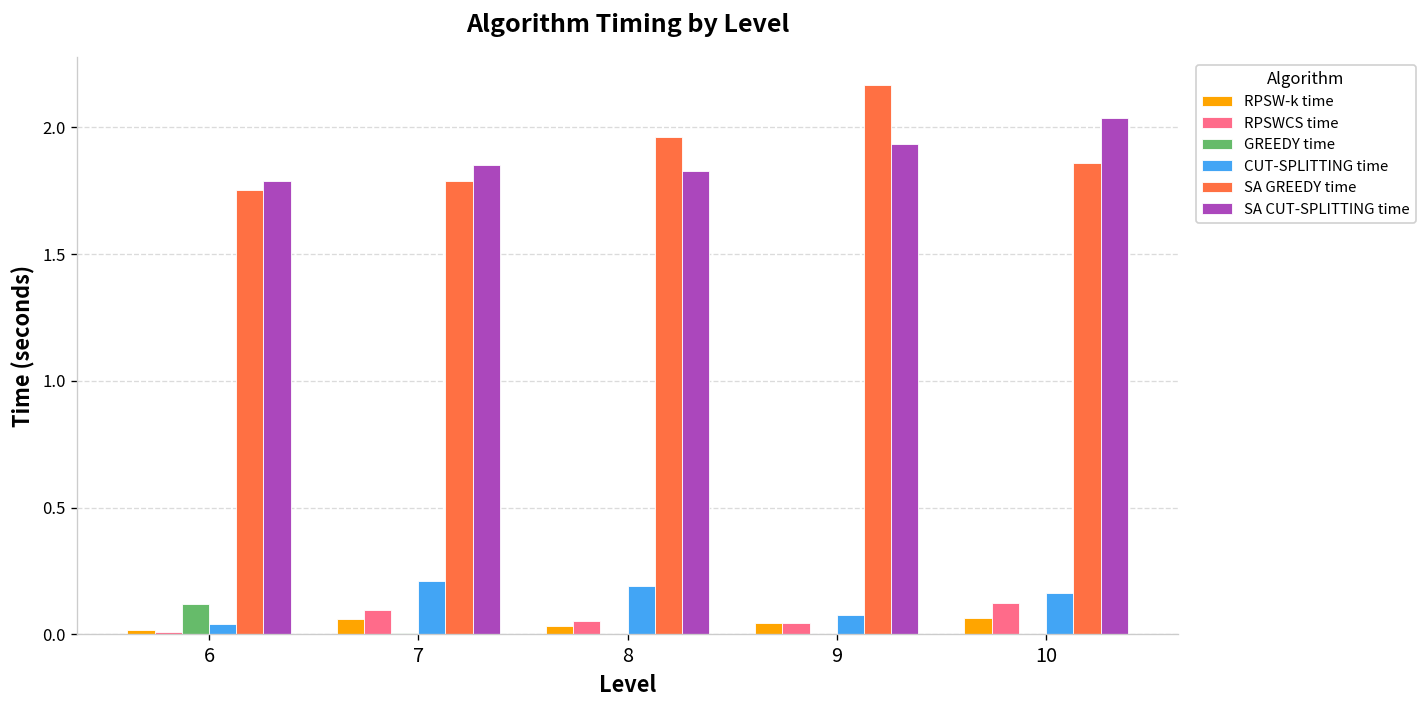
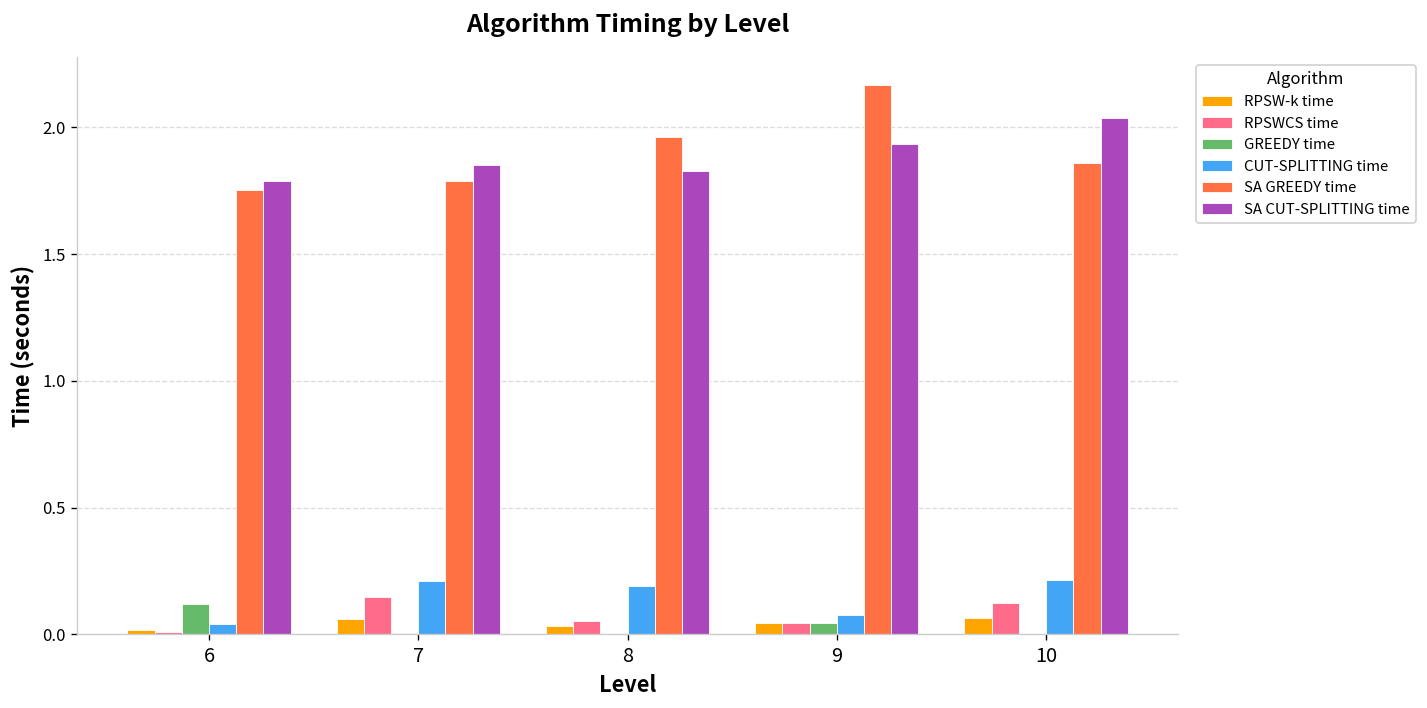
  {
    "RPSW-k time": {
      "6": 0.02,
      "7": 0.06,
      "8": 0.03,
      "9": 0.05,
      "10": 0.06
    },
    "RPSWCS time": {
-     "7": 0.10,
+     "7": 0.15,
      "8": 0.05,
      "9": 0.05,
      "10": 0.13
    },
    "GREEDY time": {
      "6": 0.12,
-     "9": 0.00
+     "9": 0.05
    },
    "CUT-SPLITTING time": {
      "6": 0.04,
      "7": 0.21,
      "8": 0.19,
      "9": 0.08,
-     "10": 0.16
+     "10": 0.21
    },
    "SA GREEDY time": {
      "6": 1.75,
      "7": 1.79,
      "8": 1.96,
      "9": 2.17,
      "10": 1.86
    },
    "SA CUT-SPLITTING time": {
      "6": 1.79,
      "7": 1.85,
      "8": 1.83,
      "9": 1.93,
      "10": 2.04
    }
  }
